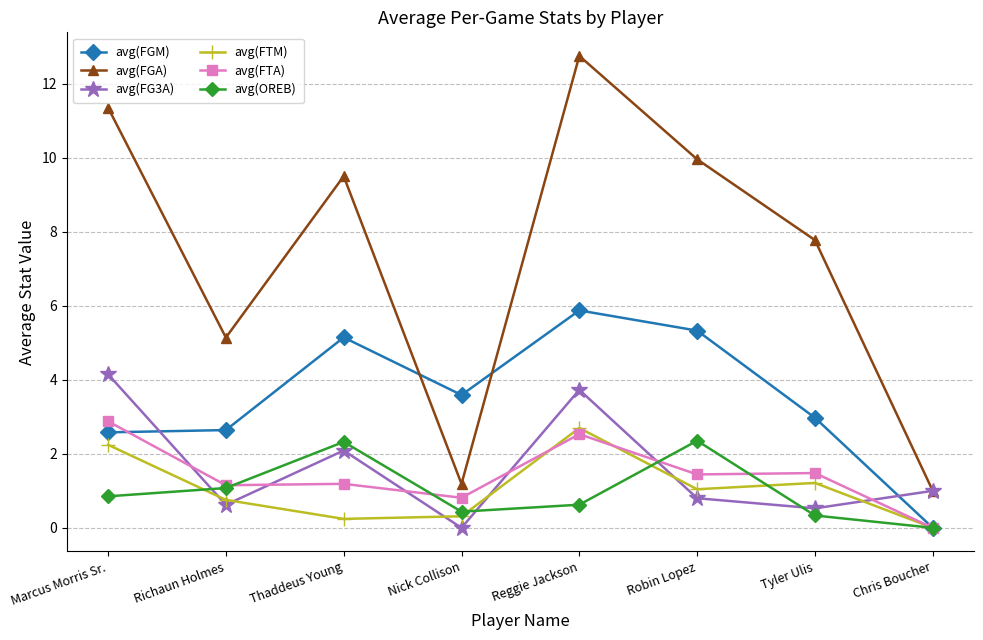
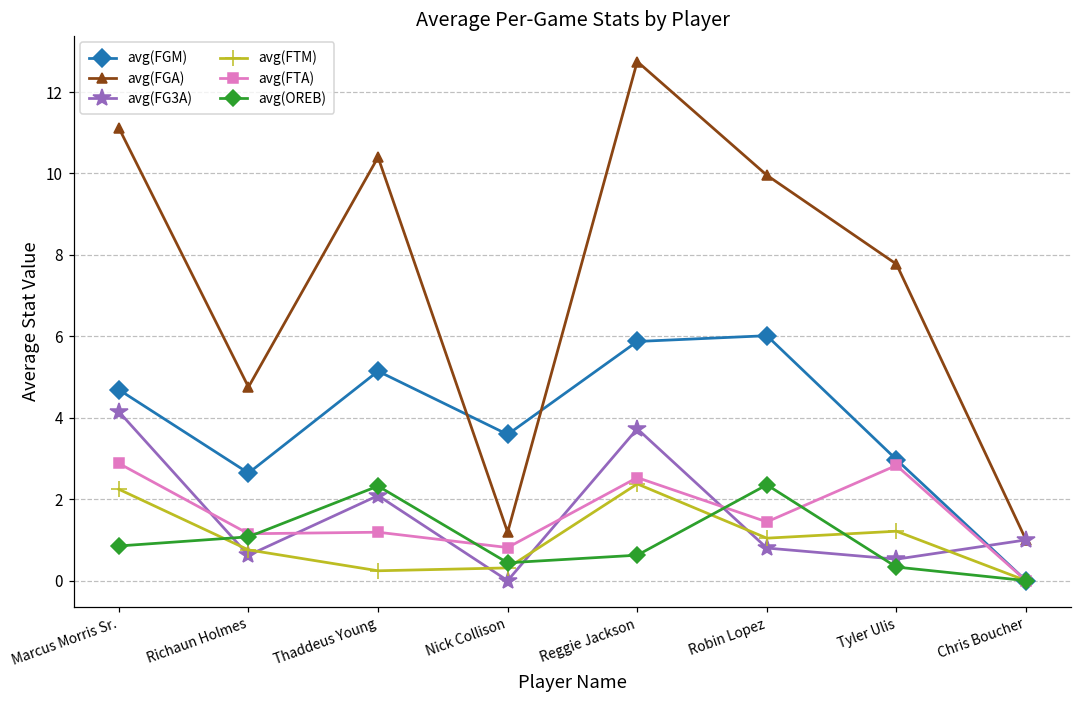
  {
    "avg(FGM)": {
-     "Marcus Morris Sr.": 2.6,
+     "Marcus Morris Sr.": 4.7,
      "Richaun Holmes": 2.6,
      "Thaddeus Young": 5.1,
      "Nick Collison": 3.6,
      "Reggie Jackson": 5.9,
-     "Robin Lopez": 5.3,
+     "Robin Lopez": 6.0,
      "Tyler Ulis": 3.0
    },
    "avg(FGA)": {
-     "Marcus Morris Sr.": 11.4,
-     "Richaun Holmes": 5.1,
-     "Thaddeus Young": 9.5,
+     "Marcus Morris Sr.": 11.1,
+     "Richaun Holmes": 4.8,
+     "Thaddeus Young": 10.4,
      "Nick Collison": 1.2,
      "Reggie Jackson": 12.8,
      "Robin Lopez": 10.0,
      "Tyler Ulis": 7.8
    },
    "avg(FG3A)": {
      "Marcus Morris Sr.": 4.1,
      "Richaun Holmes": 0.6,
      "Thaddeus Young": 2.1,
      "Nick Collison": 0.0,
      "Reggie Jackson": 3.7,
      "Robin Lopez": 0.8,
      "Tyler Ulis": 0.5
    },
    "avg(FTM)": {
      "Marcus Morris Sr.": 2.2,
      "Richaun Holmes": 0.8,
      "Thaddeus Young": 0.2,
      "Nick Collison": 0.3,
-     "Reggie Jackson": 2.7,
+     "Reggie Jackson": 2.4,
      "Robin Lopez": 1.0,
      "Tyler Ulis": 1.2
    },
    "avg(FTA)": {
      "Marcus Morris Sr.": 2.9,
      "Richaun Holmes": 1.2,
      "Thaddeus Young": 1.2,
      "Nick Collison": 0.8,
      "Reggie Jackson": 2.5,
      "Robin Lopez": 1.4,
-     "Tyler Ulis": 1.5
+     "Tyler Ulis": 2.8
    },
    "avg(OREB)": {
      "Marcus Morris Sr.": 0.9,
      "Richaun Holmes": 1.1,
      "Thaddeus Young": 2.3,
      "Nick Collison": 0.4,
      "Reggie Jackson": 0.6,
      "Robin Lopez": 2.4,
      "Tyler Ulis": 0.3
    }
  }
